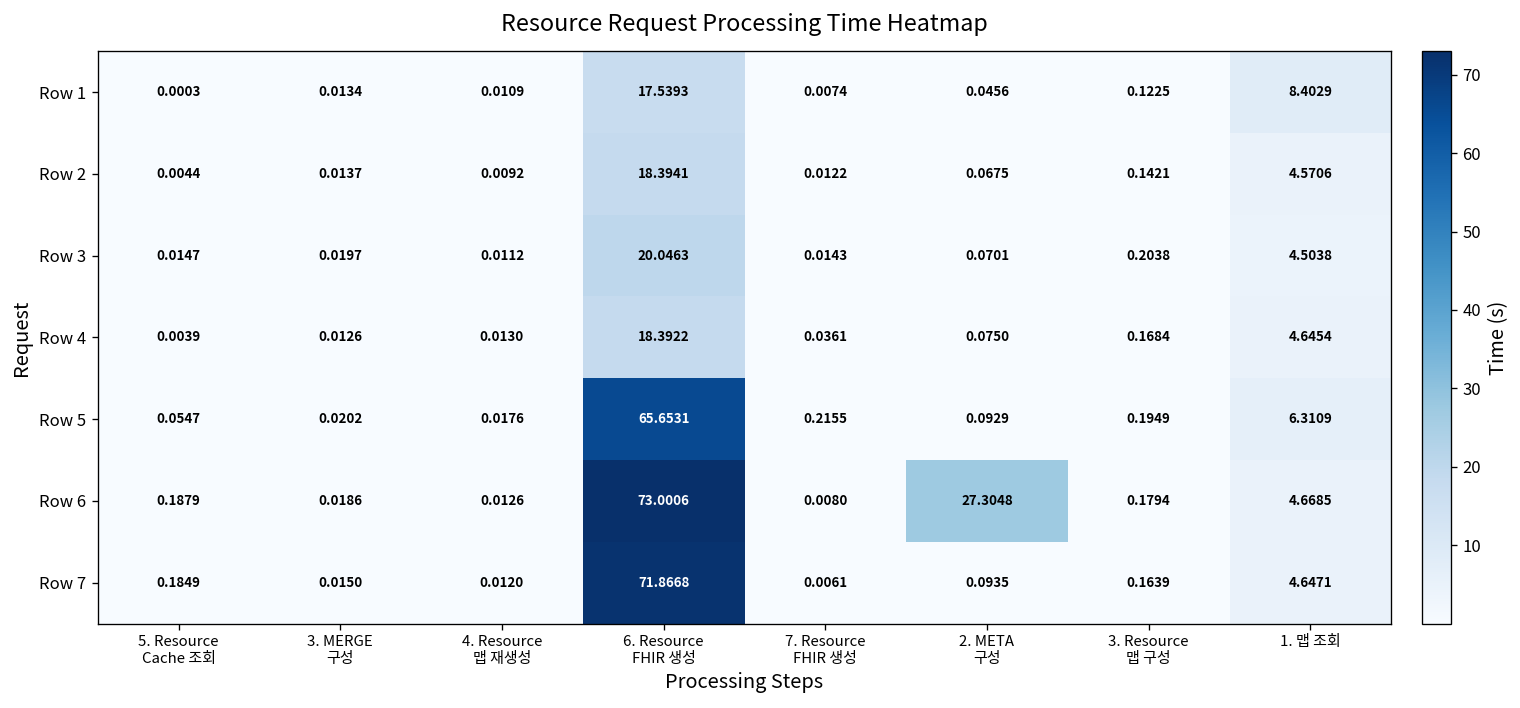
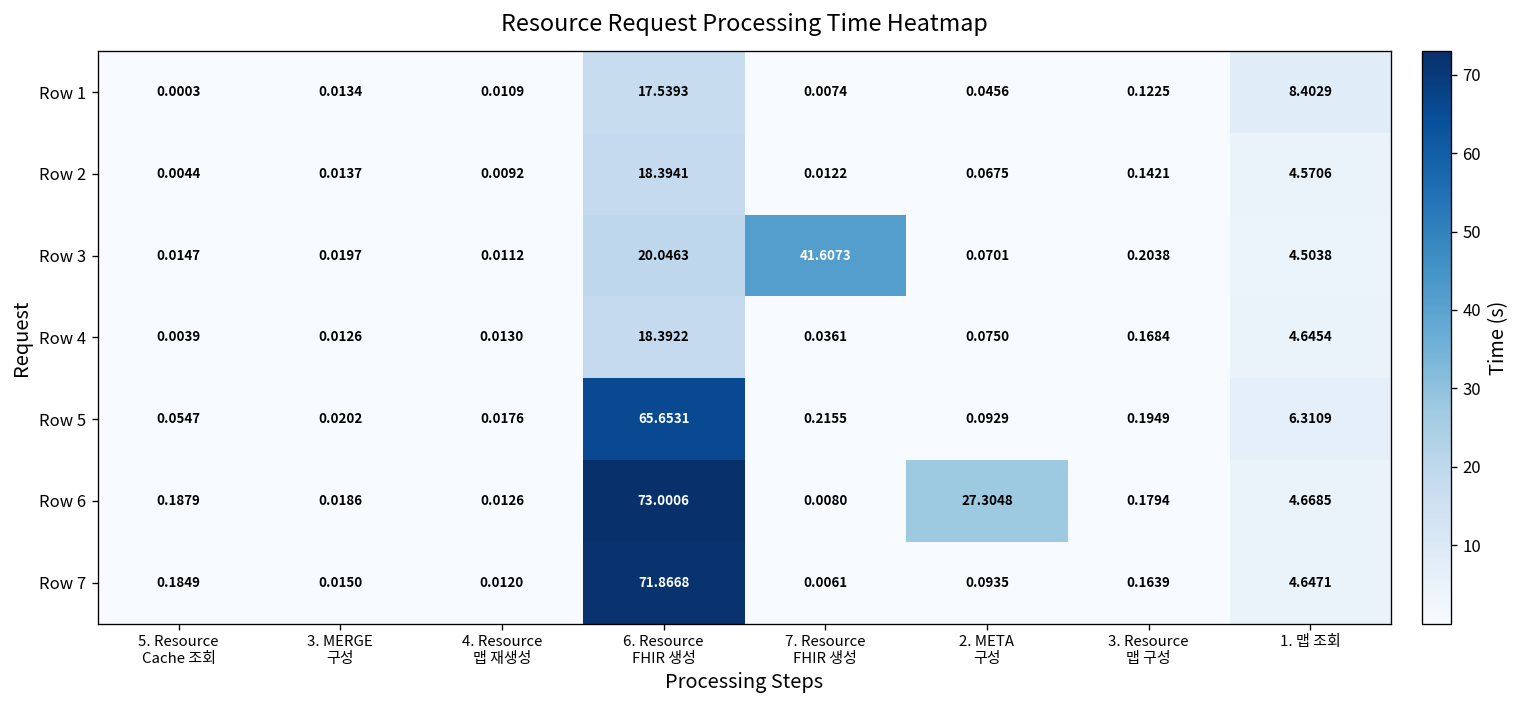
  {
    "Row 1": {
      "5. Resource Cache 조회": 0.0003,
      "3. MERGE 구성": 0.0134,
      "4. Resource 맵 재생성": 0.0109,
      "6. Resource FHIR 생성": 17.5393,
      "7. Resource FHIR 생성": 0.0074,
      "2. META 구성": 0.0456,
      "3. Resource 맵 구성": 0.1225,
      "1. 맵 조회": 8.4029
    },
    "Row 2": {
      "5. Resource Cache 조회": 0.0044,
      "3. MERGE 구성": 0.0137,
      "4. Resource 맵 재생성": 0.0092,
      "6. Resource FHIR 생성": 18.3941,
      "7. Resource FHIR 생성": 0.0122,
      "2. META 구성": 0.0675,
      "3. Resource 맵 구성": 0.1421,
      "1. 맵 조회": 4.5706
    },
    "Row 3": {
      "5. Resource Cache 조회": 0.0147,
      "3. MERGE 구성": 0.0197,
      "4. Resource 맵 재생성": 0.0112,
      "6. Resource FHIR 생성": 20.0463,
-     "7. Resource FHIR 생성": 0.0143,
+     "7. Resource FHIR 생성": 41.6073,
      "2. META 구성": 0.0701,
      "3. Resource 맵 구성": 0.2038,
      "1. 맵 조회": 4.5038
    },
    "Row 4": {
      "5. Resource Cache 조회": 0.0039,
      "3. MERGE 구성": 0.0126,
      "4. Resource 맵 재생성": 0.0130,
      "6. Resource FHIR 생성": 18.3922,
      "7. Resource FHIR 생성": 0.0361,
      "2. META 구성": 0.0750,
      "3. Resource 맵 구성": 0.1684,
      "1. 맵 조회": 4.6454
    },
    "Row 5": {
      "5. Resource Cache 조회": 0.0547,
      "3. MERGE 구성": 0.0202,
      "4. Resource 맵 재생성": 0.0176,
      "6. Resource FHIR 생성": 65.6531,
      "7. Resource FHIR 생성": 0.2155,
      "2. META 구성": 0.0929,
      "3. Resource 맵 구성": 0.1949,
      "1. 맵 조회": 6.3109
    },
    "Row 6": {
      "5. Resource Cache 조회": 0.1879,
      "3. MERGE 구성": 0.0186,
      "4. Resource 맵 재생성": 0.0126,
      "6. Resource FHIR 생성": 73.0006,
      "7. Resource FHIR 생성": 0.0080,
      "2. META 구성": 27.3048,
      "3. Resource 맵 구성": 0.1794,
      "1. 맵 조회": 4.6685
    },
    "Row 7": {
      "5. Resource Cache 조회": 0.1849,
      "3. MERGE 구성": 0.0150,
      "4. Resource 맵 재생성": 0.0120,
      "6. Resource FHIR 생성": 71.8668,
      "7. Resource FHIR 생성": 0.0061,
      "2. META 구성": 0.0935,
      "3. Resource 맵 구성": 0.1639,
      "1. 맵 조회": 4.6471
    }
  }
